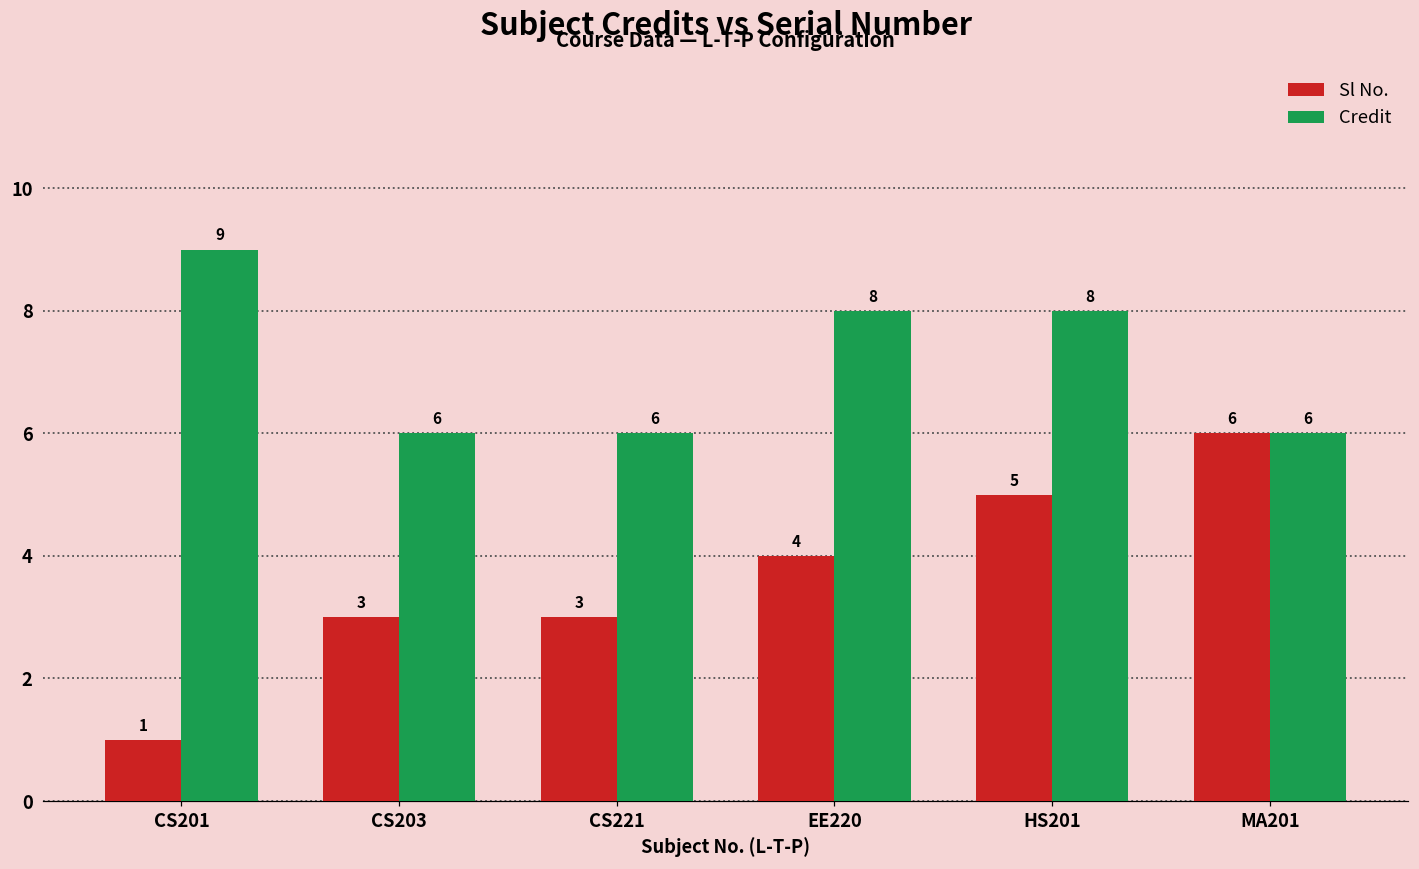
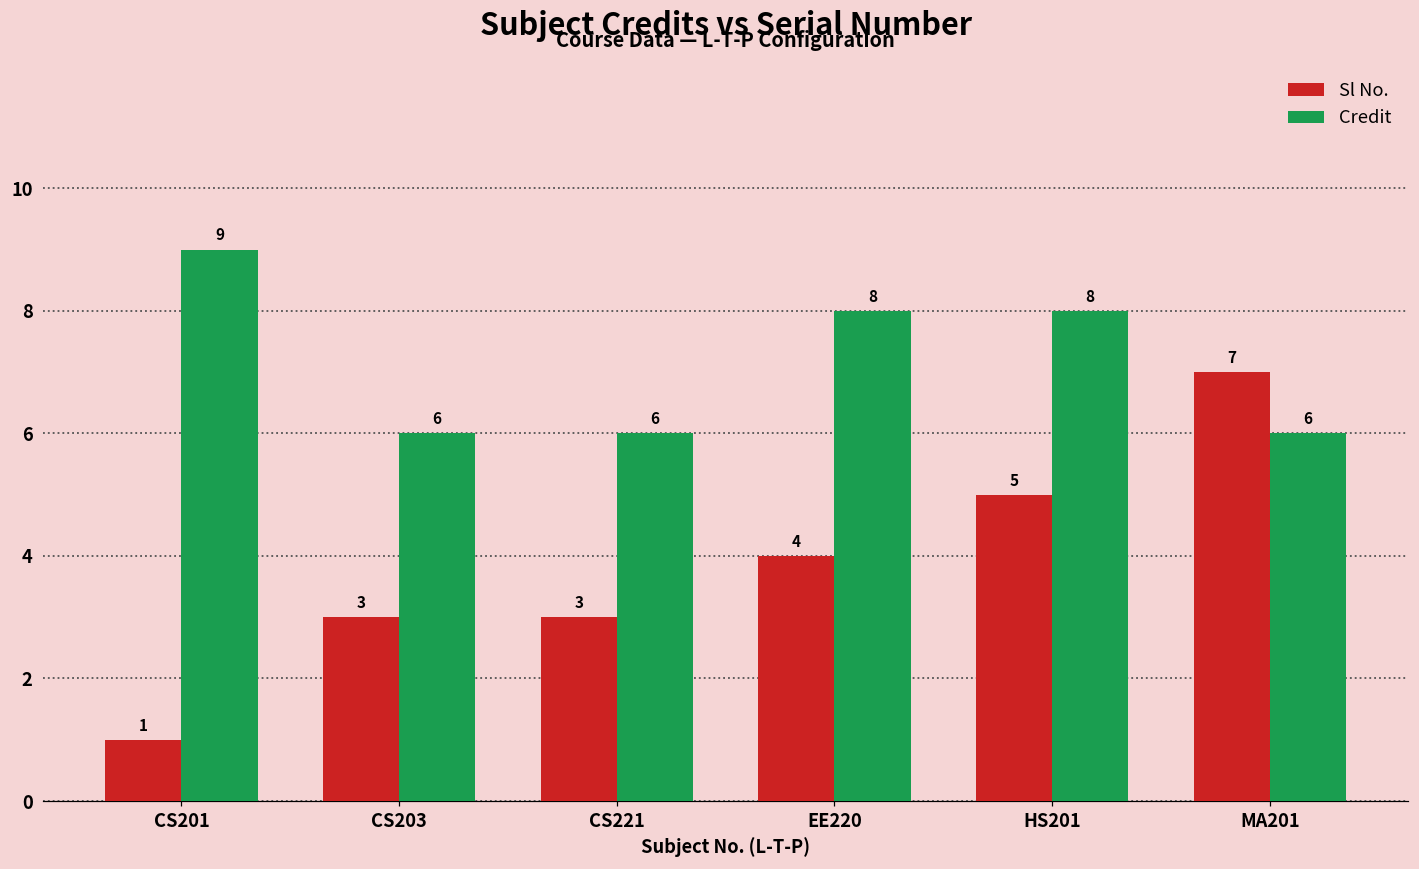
  {
    "Sl No.": {
      "CS201": 1,
      "CS203": 3,
      "CS221": 3,
      "EE220": 4,
      "HS201": 5,
-     "MA201": 6
+     "MA201": 7
    },
    "Credit": {
      "CS201": 9,
      "CS203": 6,
      "CS221": 6,
      "EE220": 8,
      "HS201": 8,
      "MA201": 6
    }
  }
